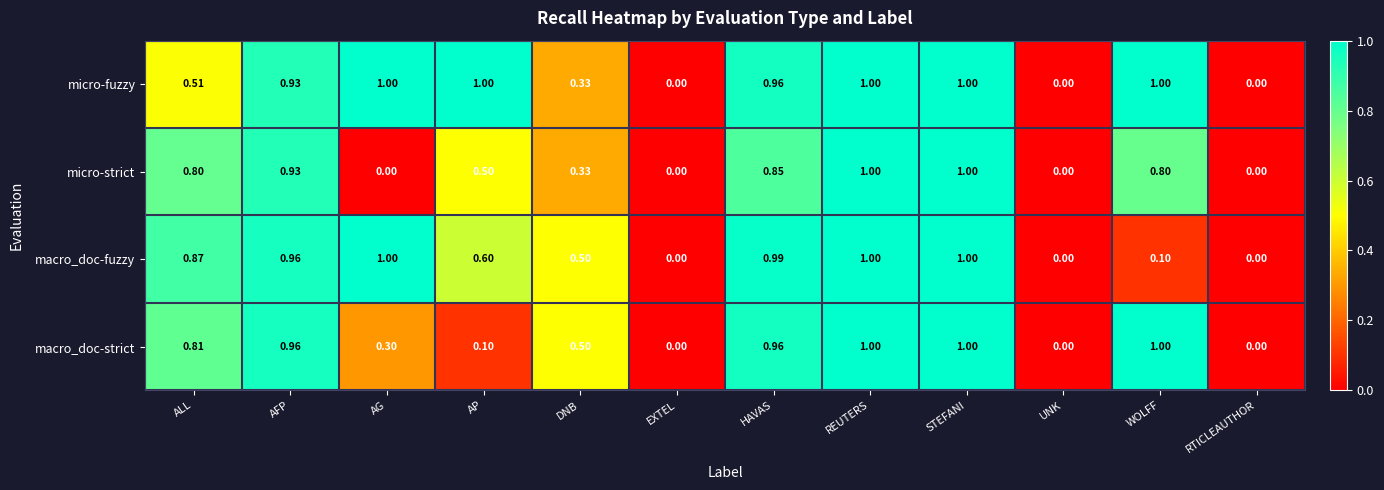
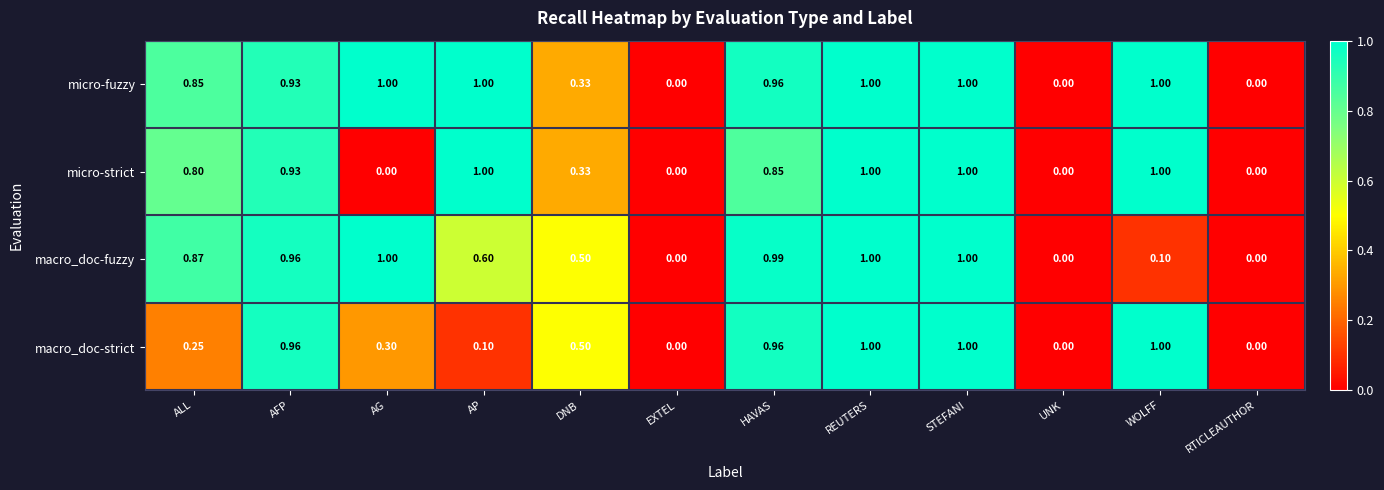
  {
    "micro-fuzzy": {
-     "ALL": 0.51,
+     "ALL": 0.85,
      "AFP": 0.93,
      "AG": 1.00,
      "AP": 1.00,
      "DNB": 0.33,
      "EXTEL": 0.00,
      "HAVAS": 0.96,
      "REUTERS": 1.00,
      "STEFANI": 1.00,
      "UNK": 0.00,
      "WOLFF": 1.00,
      "RTICLEAUTHOR": 0.00
    },
    "micro-strict": {
      "ALL": 0.80,
      "AFP": 0.93,
      "AG": 0.00,
-     "AP": 0.50,
+     "AP": 1.00,
      "DNB": 0.33,
      "EXTEL": 0.00,
      "HAVAS": 0.85,
      "REUTERS": 1.00,
      "STEFANI": 1.00,
      "UNK": 0.00,
-     "WOLFF": 0.80,
+     "WOLFF": 1.00,
      "RTICLEAUTHOR": 0.00
    },
    "macro_doc-fuzzy": {
      "ALL": 0.87,
      "AFP": 0.96,
      "AG": 1.00,
      "AP": 0.60,
      "DNB": 0.50,
      "EXTEL": 0.00,
      "HAVAS": 0.99,
      "REUTERS": 1.00,
      "STEFANI": 1.00,
      "UNK": 0.00,
      "WOLFF": 0.10,
      "RTICLEAUTHOR": 0.00
    },
    "macro_doc-strict": {
-     "ALL": 0.81,
+     "ALL": 0.25,
      "AFP": 0.96,
      "AG": 0.30,
      "AP": 0.10,
      "DNB": 0.50,
      "EXTEL": 0.00,
      "HAVAS": 0.96,
      "REUTERS": 1.00,
      "STEFANI": 1.00,
      "UNK": 0.00,
      "WOLFF": 1.00,
      "RTICLEAUTHOR": 0.00
    }
  }
